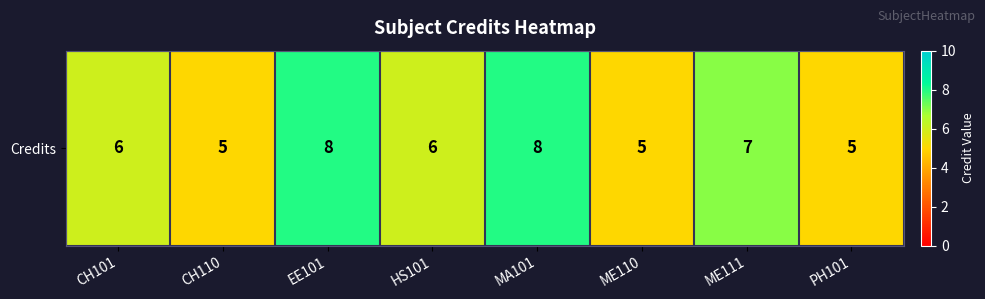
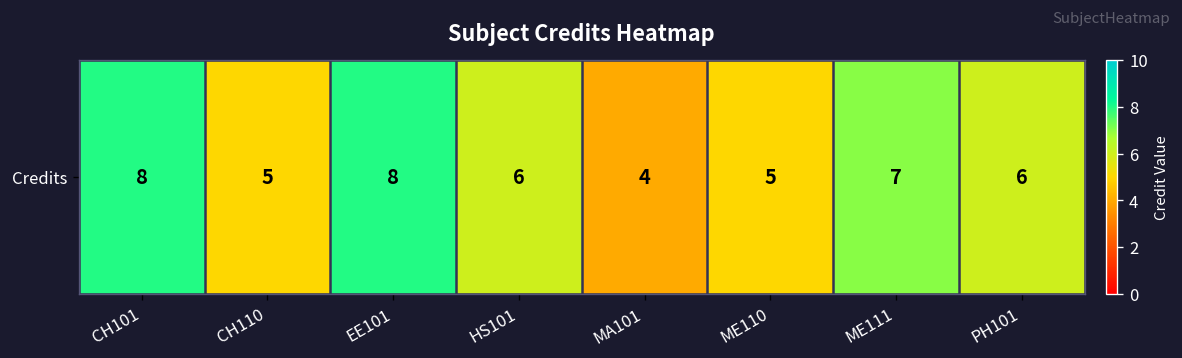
  {
    "Credits": {
-     "CH101": 6,
+     "CH101": 8,
      "CH110": 5,
      "EE101": 8,
      "HS101": 6,
-     "MA101": 8,
+     "MA101": 4,
      "ME110": 5,
      "ME111": 7,
-     "PH101": 5
+     "PH101": 6
    }
  }
